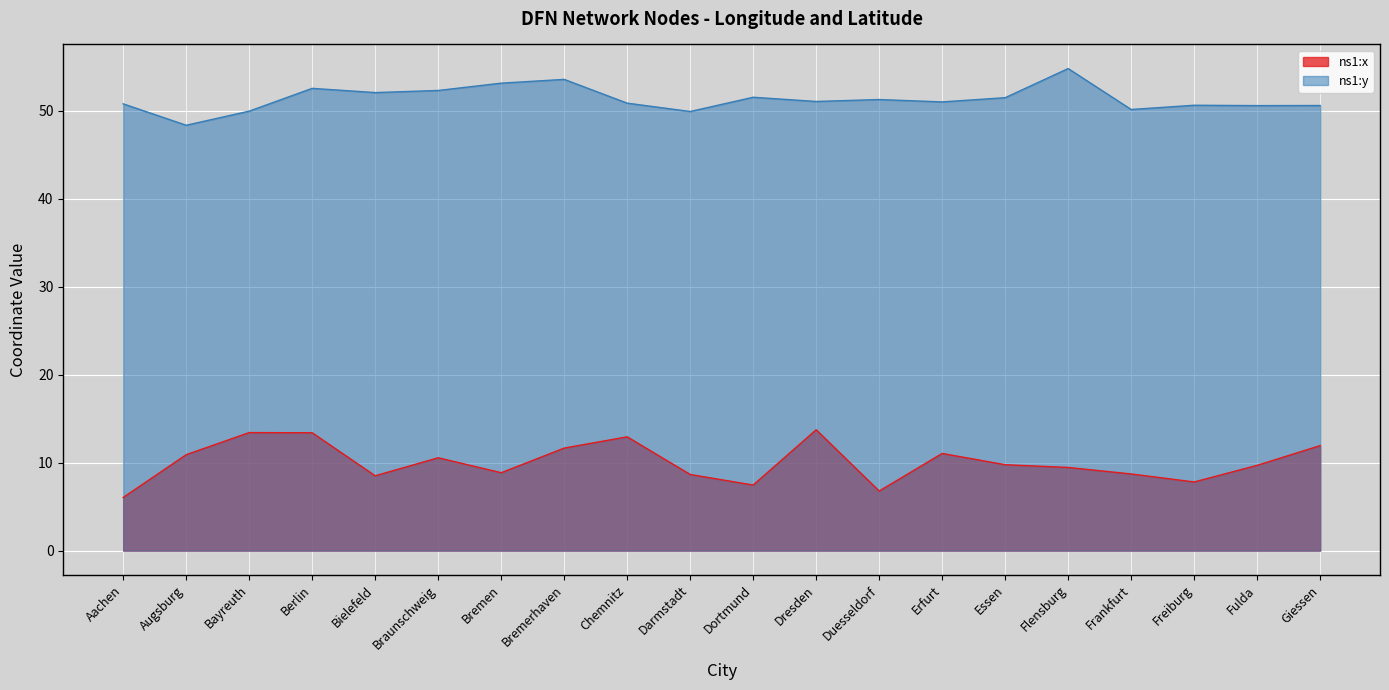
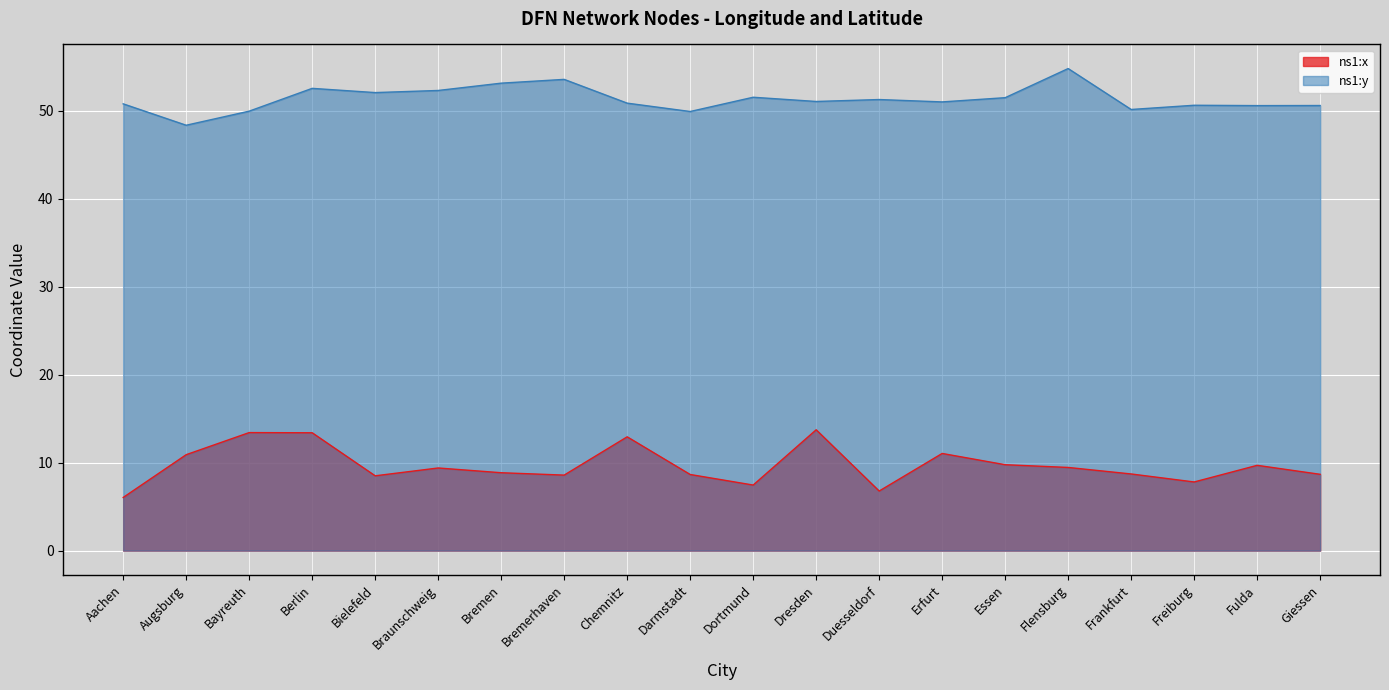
  {
    "ns1:x": {
      "Aachen": 6,
      "Augsburg": 11,
      "Bayreuth": 13,
      "Berlin": 13,
      "Bielefeld": 9,
-     "Braunschweig": 11,
+     "Braunschweig": 9,
      "Bremen": 9,
-     "Bremerhaven": 12,
+     "Bremerhaven": 9,
      "Chemnitz": 13,
      "Darmstadt": 9,
      "Dortmund": 7,
      "Dresden": 14,
      "Duesseldorf": 7,
      "Erfurt": 11,
      "Essen": 10,
      "Flensburg": 9,
      "Frankfurt": 9,
      "Freiburg": 8,
      "Fulda": 10,
-     "Giessen": 12
+     "Giessen": 9
    },
    "ns1:y": {
      "Aachen": 51,
      "Augsburg": 48,
      "Bayreuth": 50,
      "Berlin": 53,
      "Bielefeld": 52,
      "Braunschweig": 52,
      "Bremen": 53,
      "Bremerhaven": 54,
      "Chemnitz": 51,
      "Darmstadt": 50,
      "Dortmund": 52,
      "Dresden": 51,
      "Duesseldorf": 51,
      "Erfurt": 51,
      "Essen": 51,
      "Flensburg": 55,
      "Frankfurt": 50,
      "Freiburg": 51,
      "Fulda": 51,
      "Giessen": 51
    }
  }
